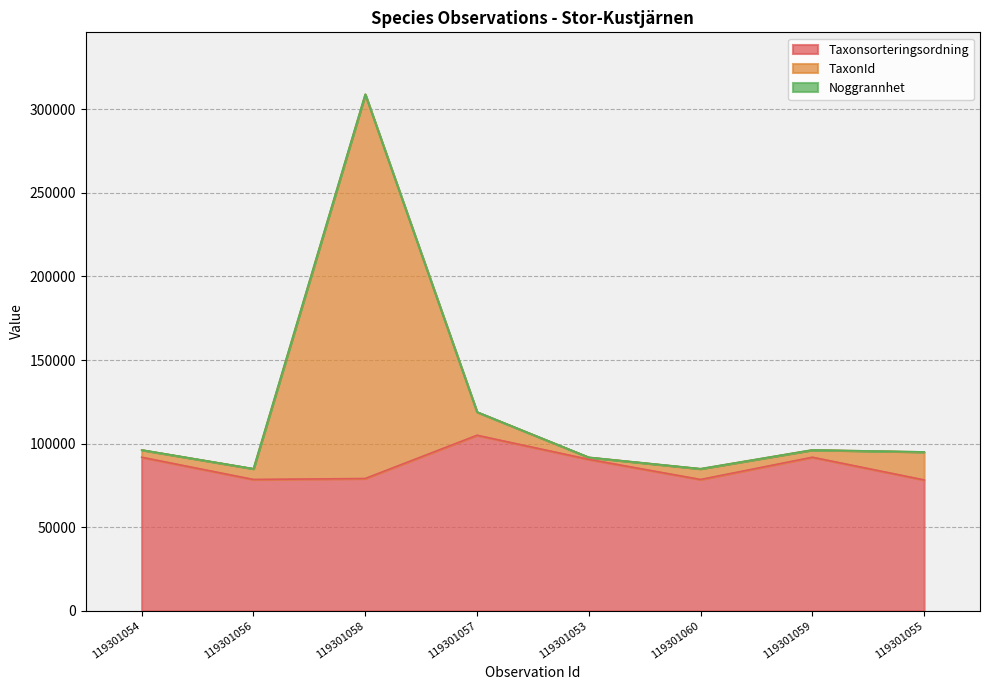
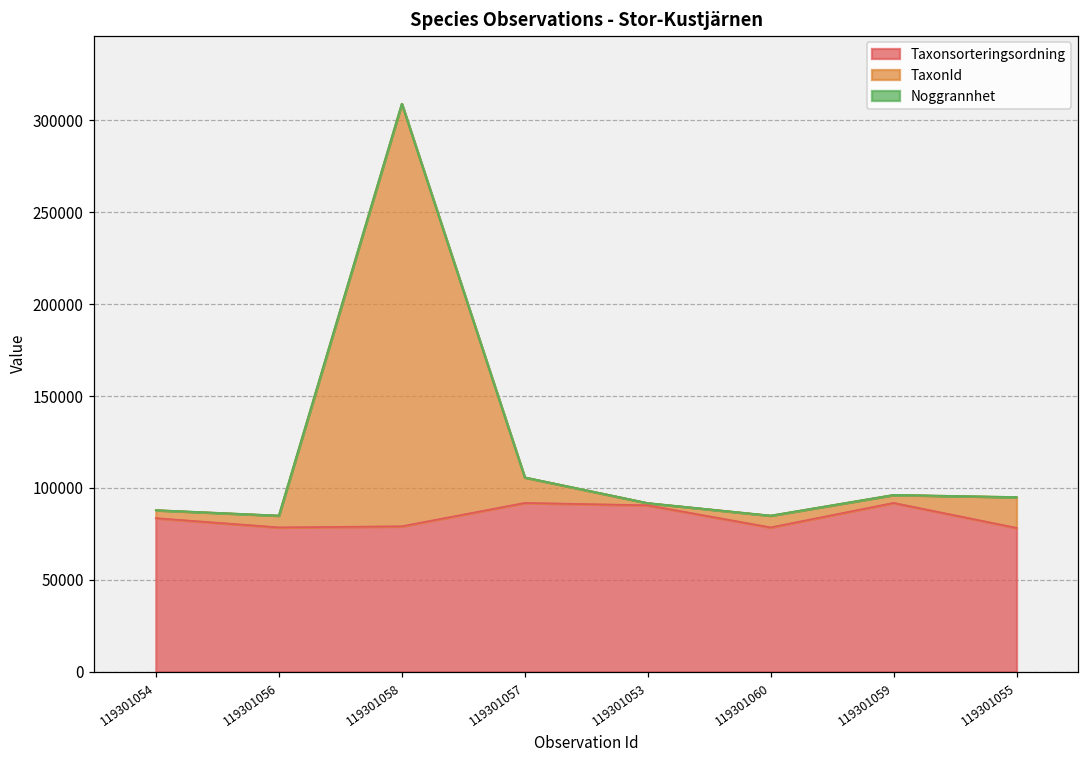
  {
    "Taxonsorteringsordning": {
-     "119301054": 92000,
+     "119301054": 84000,
      "119301056": 79000,
      "119301058": 79000,
-     "119301057": 105000,
+     "119301057": 92000,
      "119301060": 79000,
      "119301059": 92000,
      "119301055": 78000
    },
    "Noggrannhet": {
      "119301054": 4000,
      "119301056": 6000,
      "119301058": 230000,
      "119301057": 14000,
      "119301060": 6000,
      "119301059": 4000,
      "119301055": 17000
    }
  }
